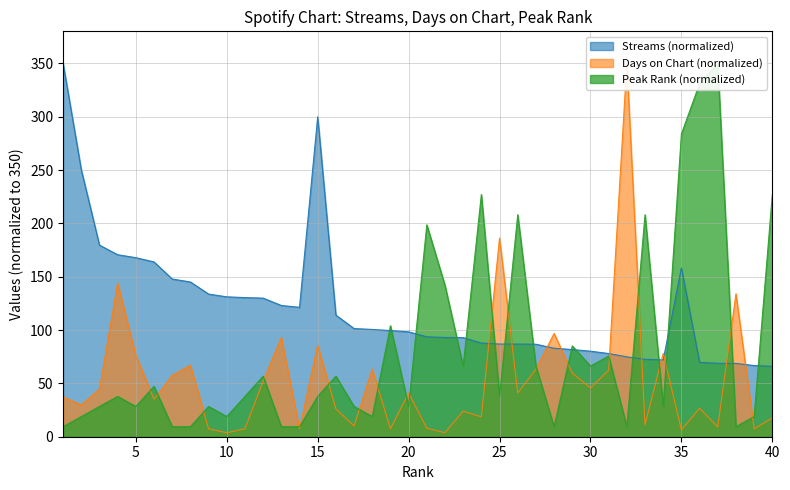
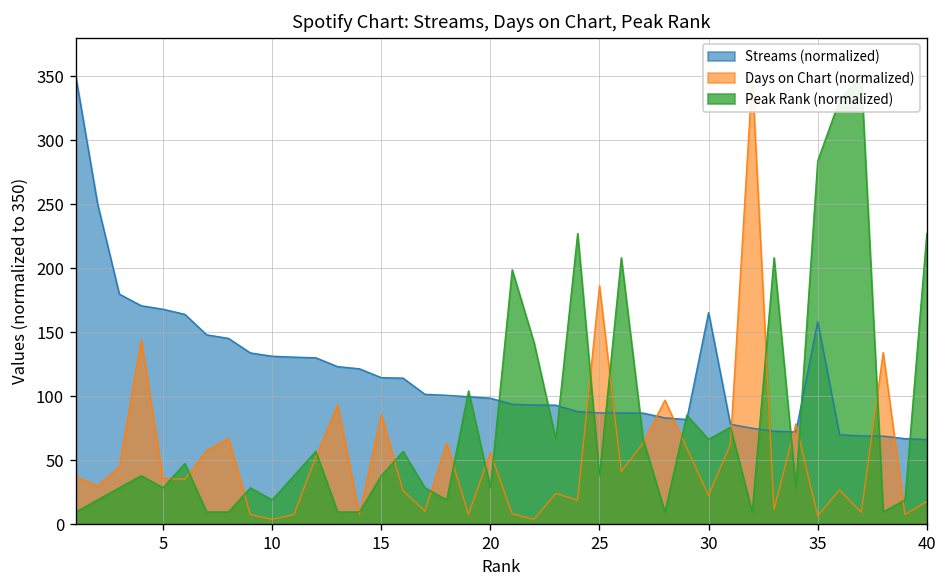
  {
    "Streams (normalized)": {
      "5": 168,
      "10": 131,
-     "15": 300,
+     "15": 114,
      "20": 98,
      "25": 87,
-     "30": 80,
+     "30": 165,
      "35": 158,
      "40": 66
    },
    "Days on Chart (normalized)": {
-     "5": 76,
+     "5": 36,
      "10": 4,
      "15": 86,
-     "20": 41,
+     "20": 56,
      "25": 186,
-     "30": 46,
+     "30": 22,
      "35": 6,
      "40": 18
    },
    "Peak Rank (normalized)": {
      "5": 28,
      "10": 19,
      "15": 38,
      "20": 28,
      "25": 38,
      "30": 66,
      "35": 284,
      "40": 227
    }
  }
